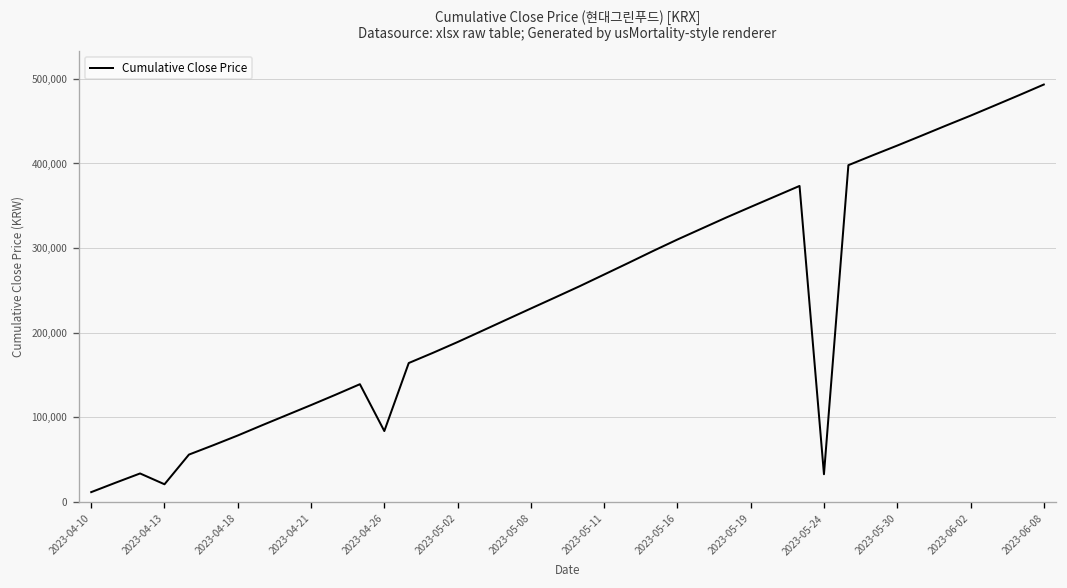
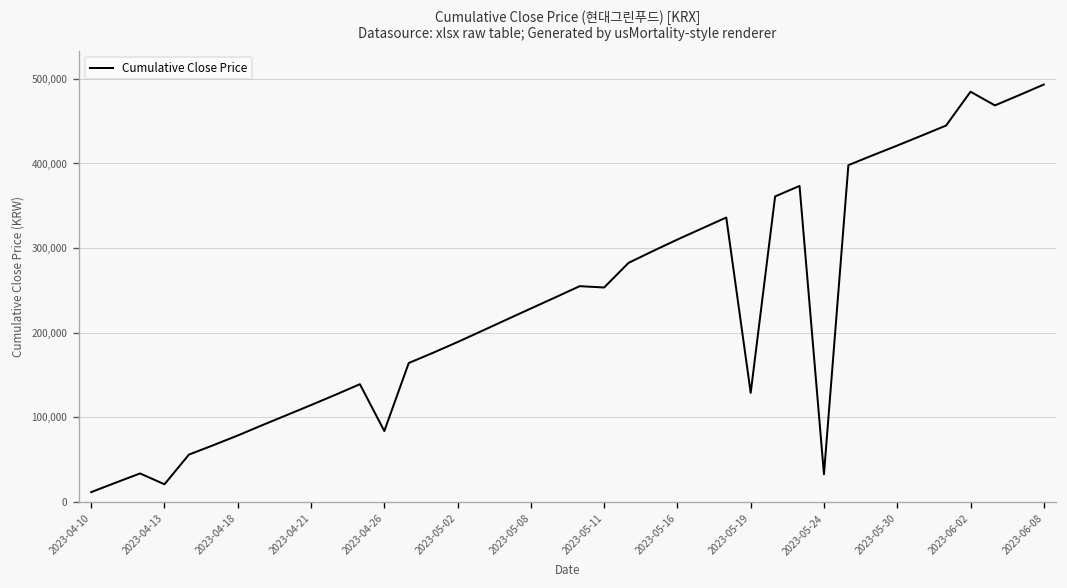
  {
    "2023-04-10": "10,000",
    "2023-04-13": "20,000",
    "2023-04-18": "80,000",
    "2023-04-21": "110,000",
    "2023-04-26": "80,000",
    "2023-05-02": "190,000",
    "2023-05-08": "230,000",
-   "2023-05-11": "270,000",
+   "2023-05-11": "250,000",
    "2023-05-16": "310,000",
-   "2023-05-19": "350,000",
+   "2023-05-19": "130,000",
    "2023-05-24": "30,000",
    "2023-05-30": "420,000",
-   "2023-06-02": "460,000",
+   "2023-06-02": "480,000",
    "2023-06-08": "490,000"
  }
